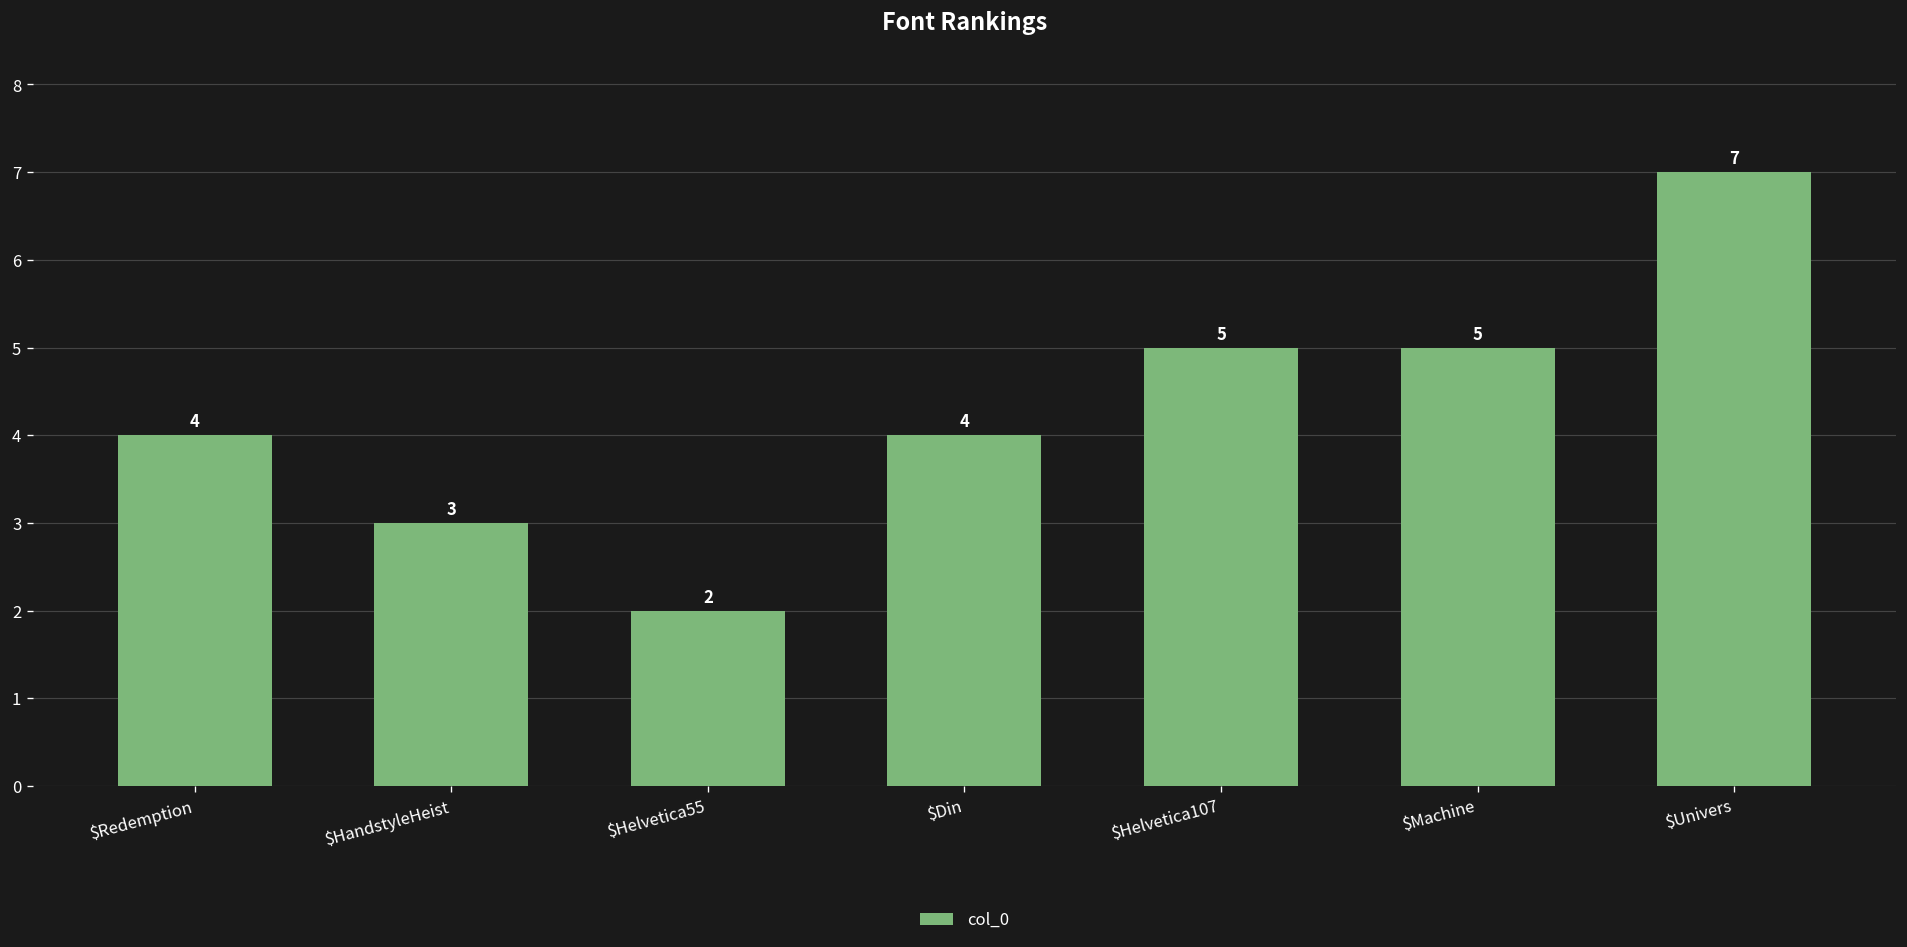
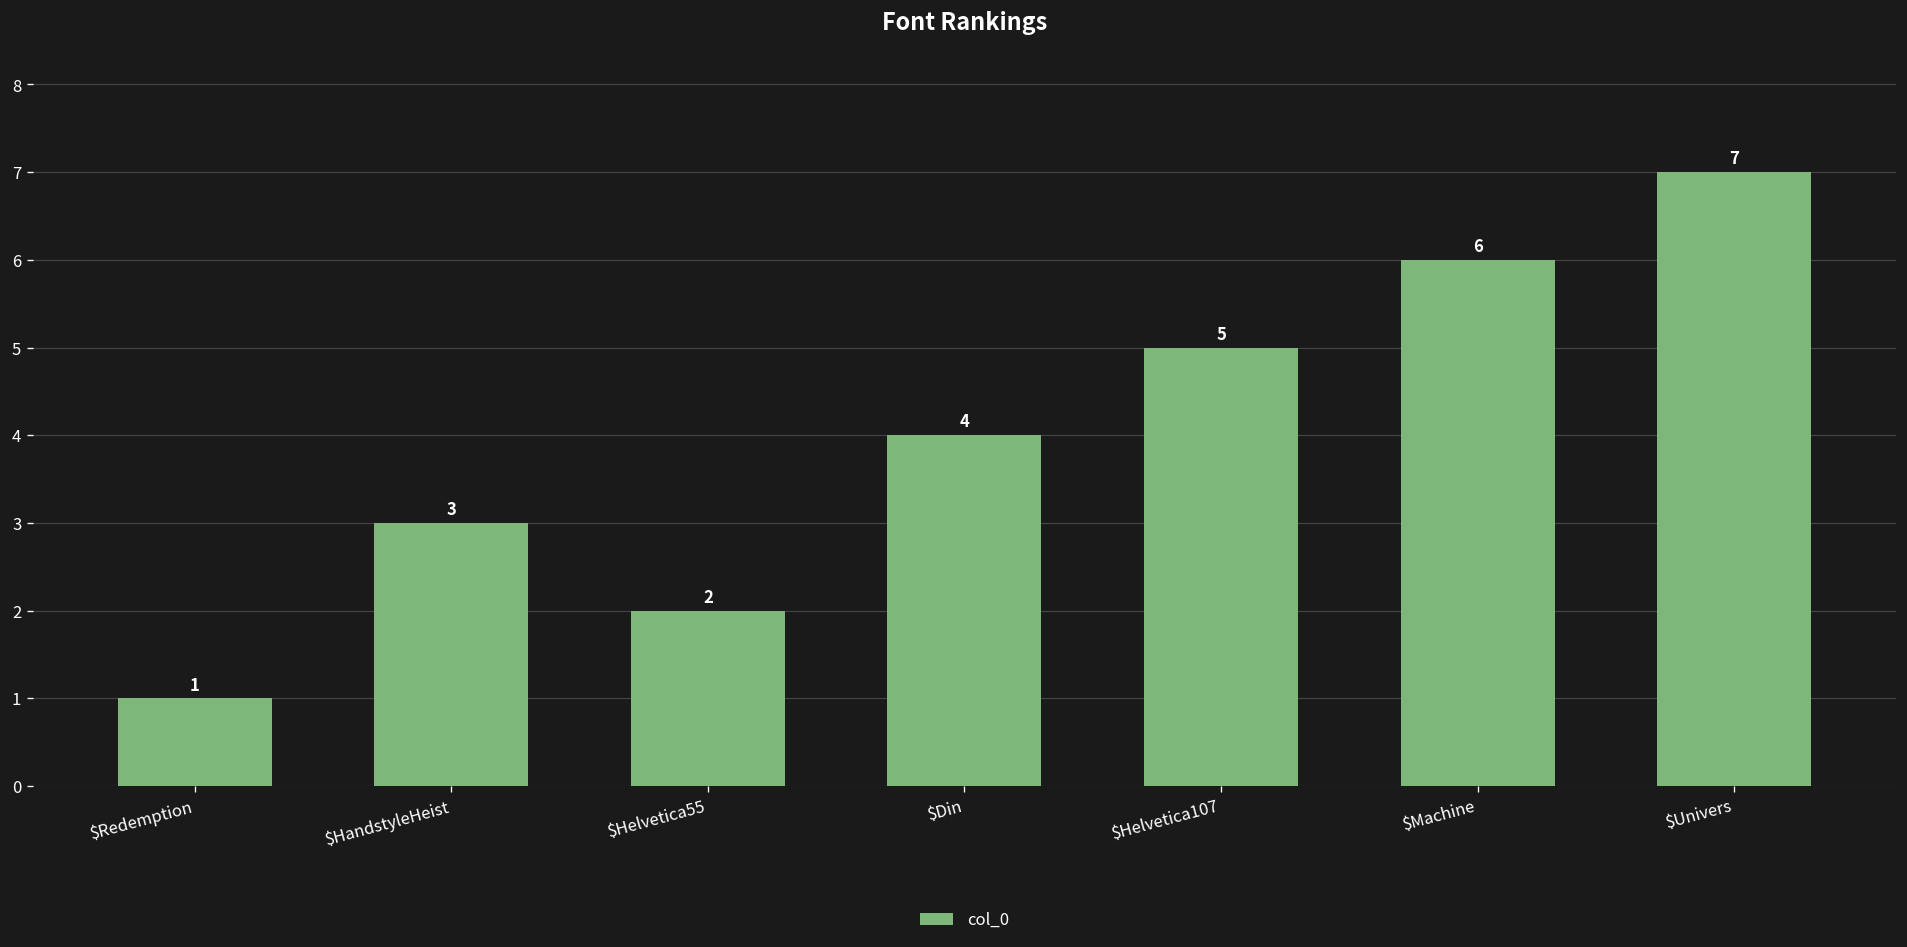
  {
-   "$Redemption": 4,
+   "$Redemption": 1,
    "$HandstyleHeist": 3,
    "$Helvetica55": 2,
    "$Din": 4,
    "$Helvetica107": 5,
-   "$Machine": 5,
+   "$Machine": 6,
    "$Univers": 7
  }
